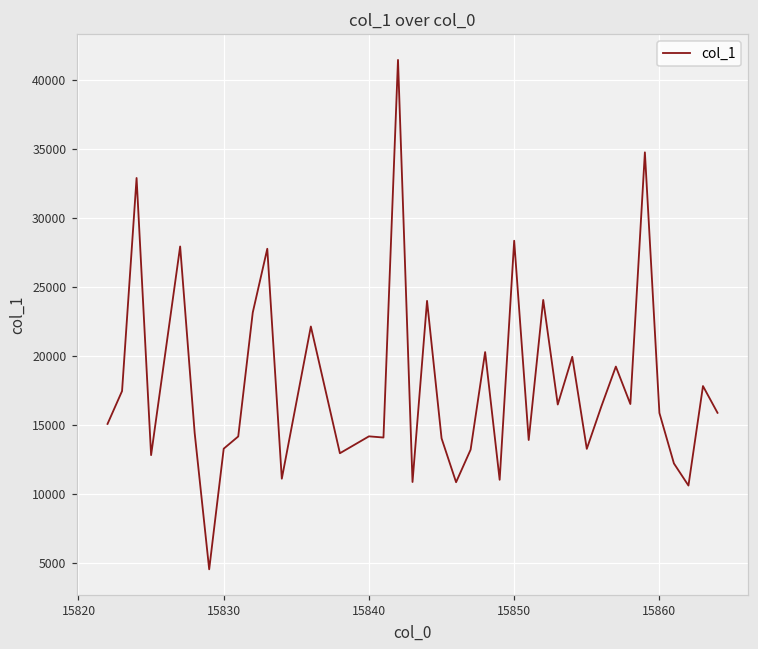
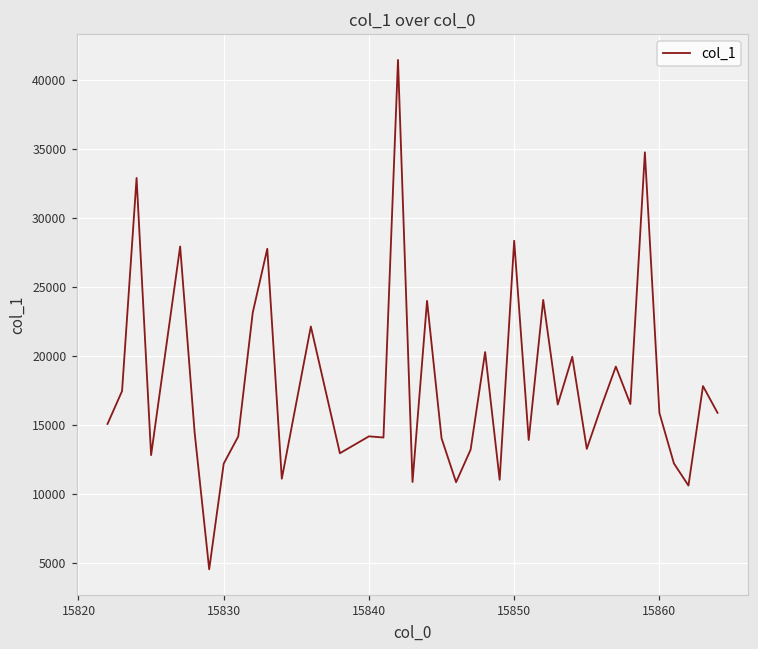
  {
-   "15830": 13300,
+   "15830": 12200,
    "15840": 14200,
    "15850": 28300,
    "15860": 15900
  }
